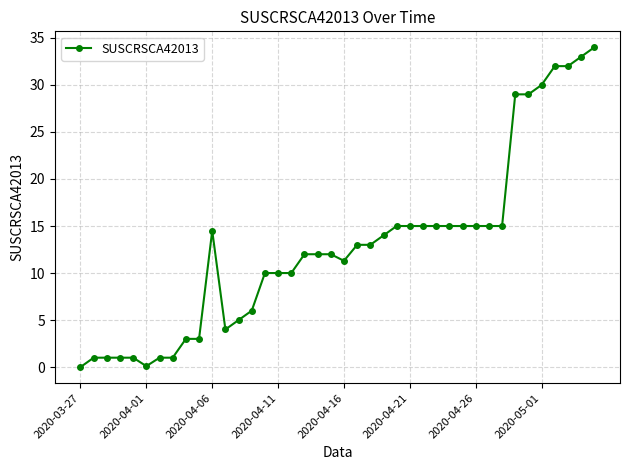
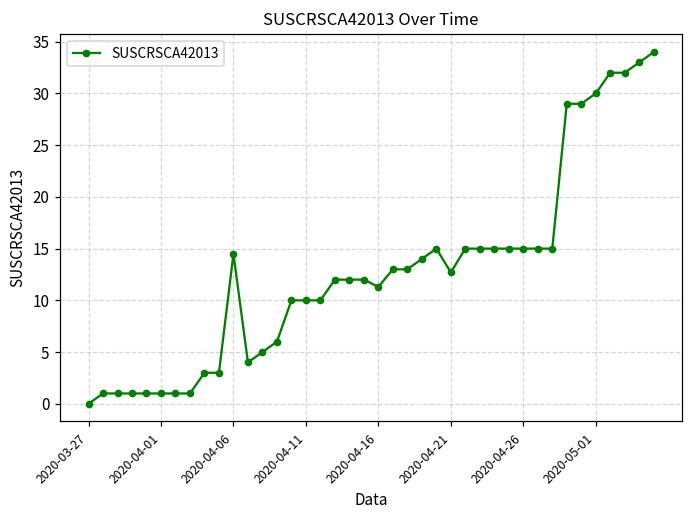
  {
    "2020-03-27": 0,
-   "2020-04-01": 0,
+   "2020-04-01": 1,
    "2020-04-06": 15,
    "2020-04-11": 10,
    "2020-04-16": 11,
-   "2020-04-21": 15,
+   "2020-04-21": 13,
    "2020-04-26": 15,
    "2020-05-01": 30
  }
